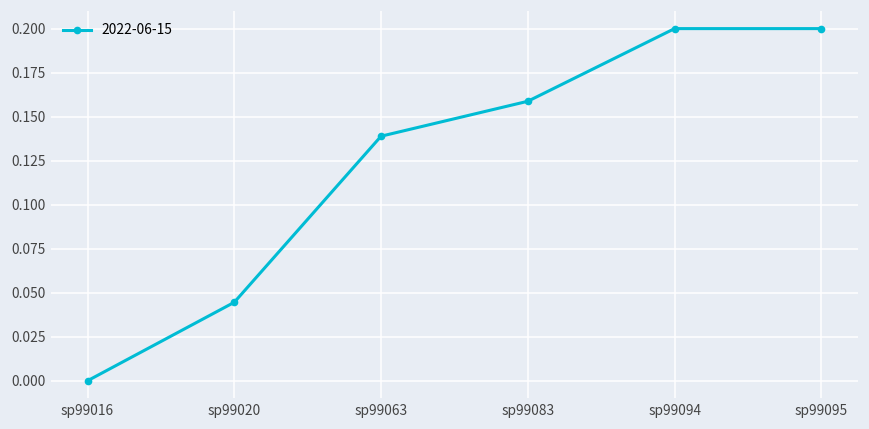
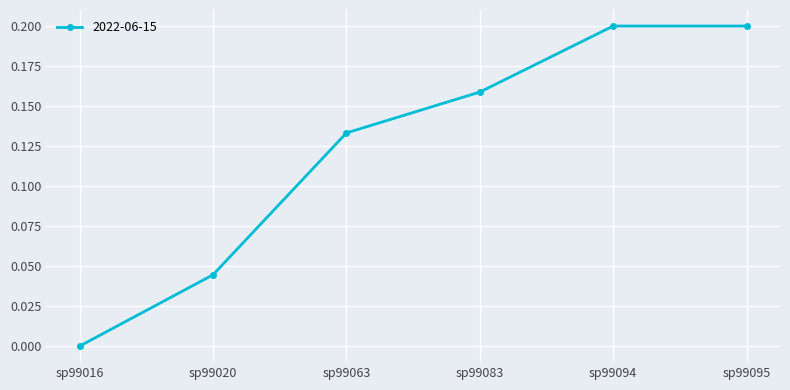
  {
    "sp99016": 0.000,
    "sp99020": 0.045,
-   "sp99063": 0.139,
+   "sp99063": 0.133,
    "sp99083": 0.159,
    "sp99094": 0.200,
    "sp99095": 0.200
  }
